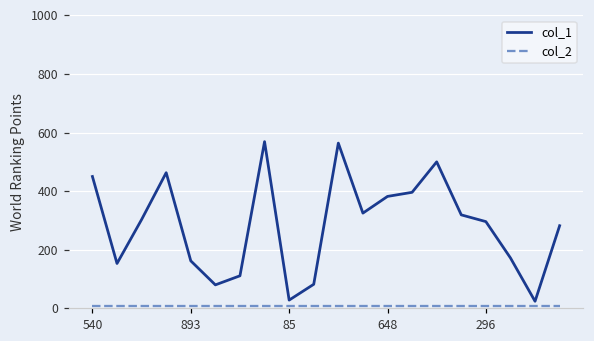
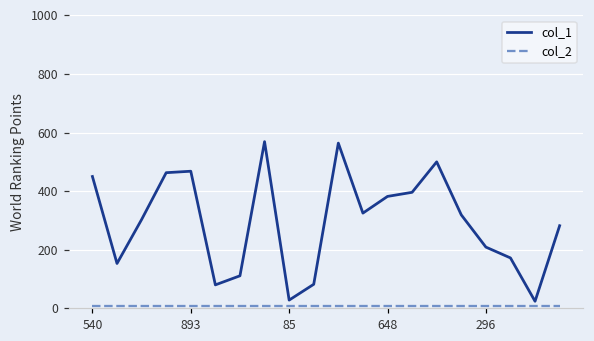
  {
    "col_1": {
      "540": 450,
-     "893": 160,
+     "893": 470,
      "85": 30,
      "648": 380,
-     "296": 300
+     "296": 210
    },
    "col_2": {
      "540": 10,
      "893": 10,
      "85": 10,
      "648": 10,
      "296": 10
    }
  }
